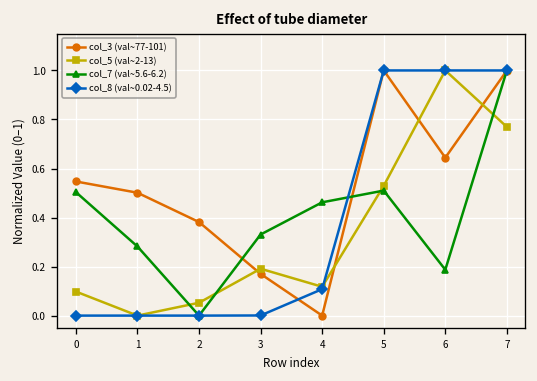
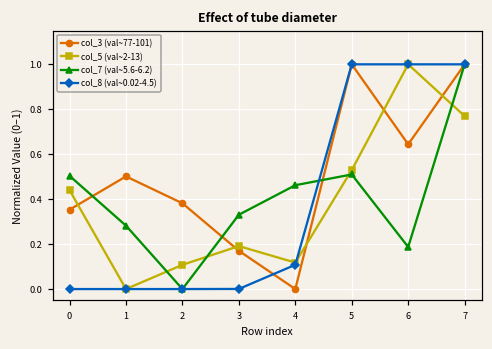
  {
    "col_3 (val~77-101)": {
-     "0": 0.55,
+     "0": 0.35,
      "1": 0.50,
      "2": 0.38,
      "3": 0.17,
      "4": 0.00,
      "6": 0.64
    },
    "col_5 (val~2-13)": {
-     "0": 0.10,
-     "2": 0.05,
+     "0": 0.44,
+     "2": 0.11,
      "3": 0.19,
      "5": 0.53,
      "7": 0.77
    },
    "col_7 (val~5.6-6.2)": {
      "0": 0.50,
      "1": 0.28,
      "3": 0.33,
      "4": 0.46,
      "5": 0.51,
      "6": 0.19
    },
    "col_8 (val~0.02-4.5)": {
      "0": 0.00,
      "3": 0.00
    }
  }
